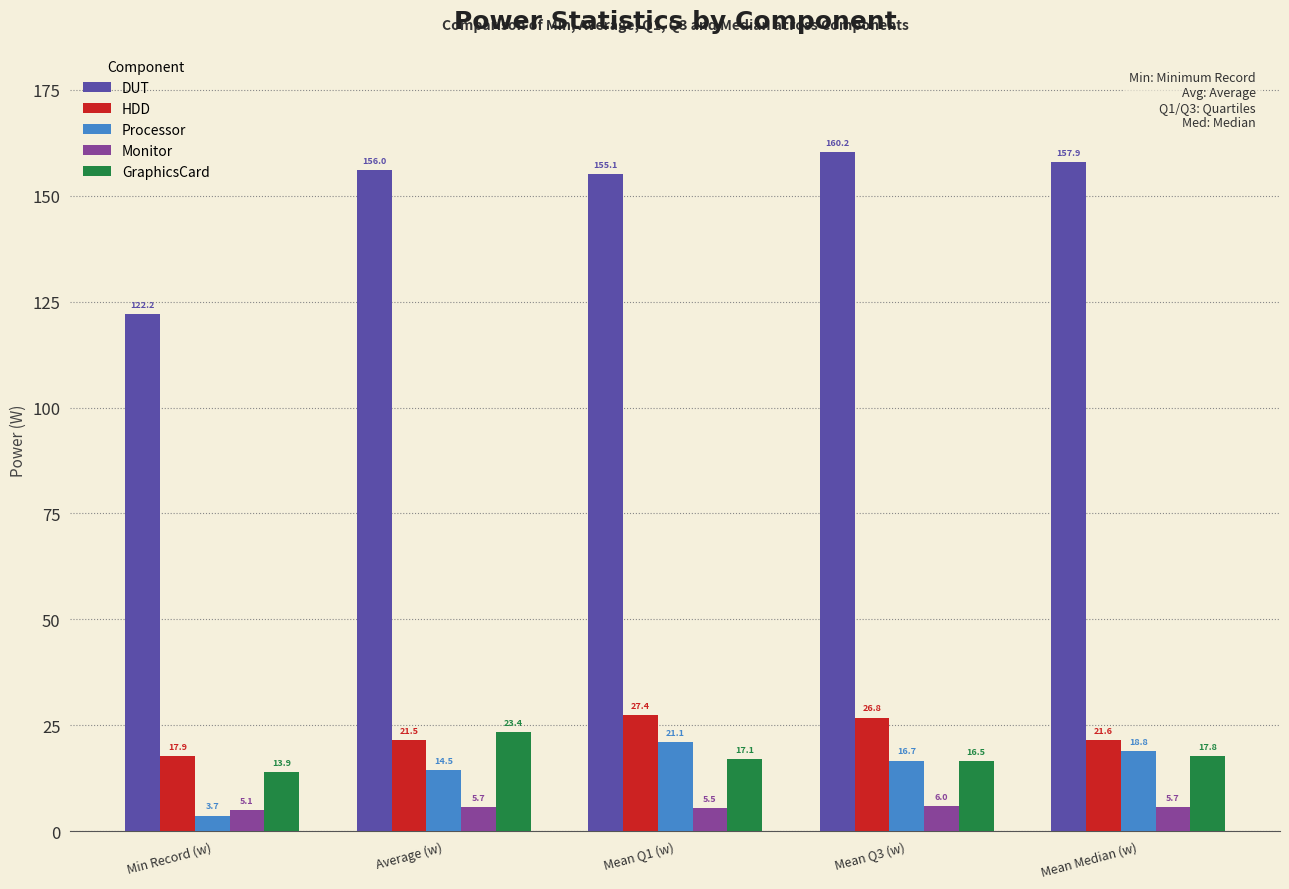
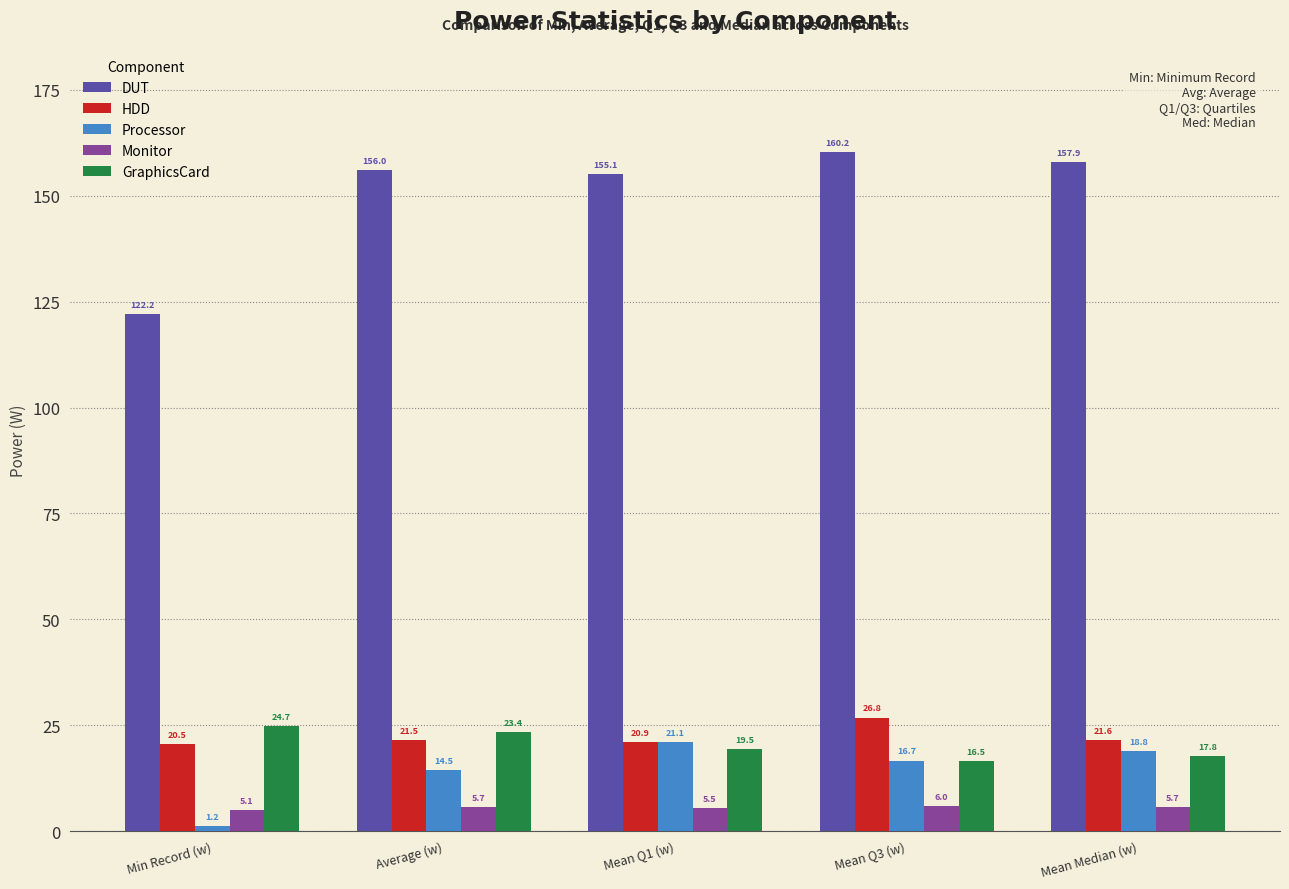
  {
    "HDD": {
-     "Min Record (w)": 17.9,
+     "Min Record (w)": 20.5,
      "Average (w)": 21.5,
-     "Mean Q1 (w)": 27.4,
+     "Mean Q1 (w)": 20.9,
      "Mean Q3 (w)": 26.8,
      "Mean Median (w)": 21.6
    },
    "Processor": {
-     "Min Record (w)": 3.7,
+     "Min Record (w)": 1.2,
      "Average (w)": 14.5,
      "Mean Q1 (w)": 21.1,
      "Mean Q3 (w)": 16.7,
      "Mean Median (w)": 18.8
    },
    "GraphicsCard": {
-     "Min Record (w)": 13.9,
+     "Min Record (w)": 24.7,
      "Average (w)": 23.4,
-     "Mean Q1 (w)": 17.1,
+     "Mean Q1 (w)": 19.5,
      "Mean Q3 (w)": 16.5,
      "Mean Median (w)": 17.8
    }
  }
